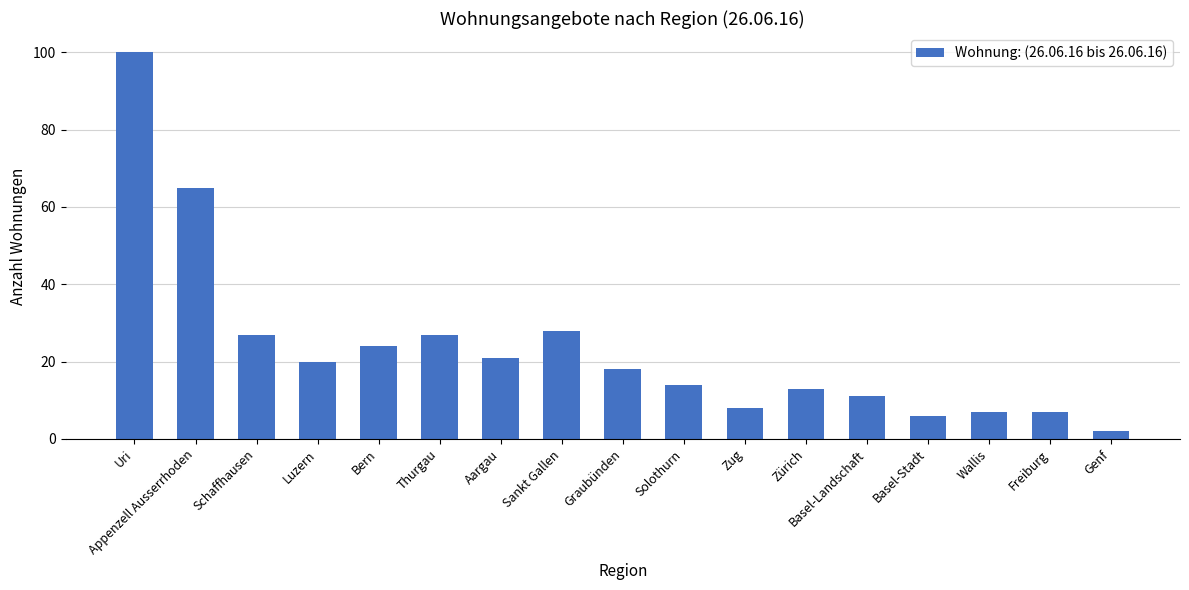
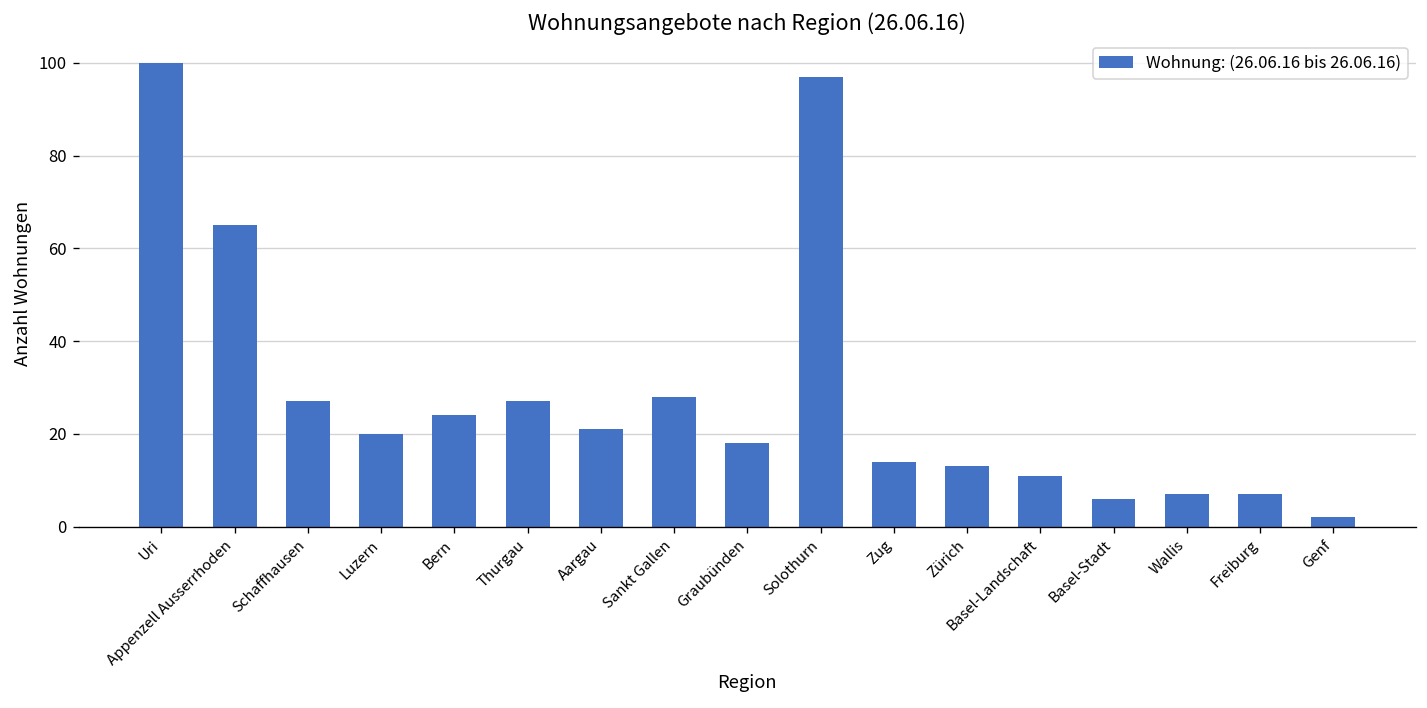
  {
    "Uri": 100,
    "Appenzell Ausserrhoden": 65,
    "Schaffhausen": 27,
    "Luzern": 20,
    "Bern": 24,
    "Thurgau": 27,
    "Aargau": 21,
    "Sankt Gallen": 28,
    "Graubünden": 18,
-   "Solothurn": 14,
-   "Zug": 8,
+   "Solothurn": 97,
+   "Zug": 14,
    "Zürich": 13,
    "Basel-Landschaft": 11,
    "Basel-Stadt": 6,
    "Wallis": 7,
    "Freiburg": 7,
    "Genf": 2
  }
